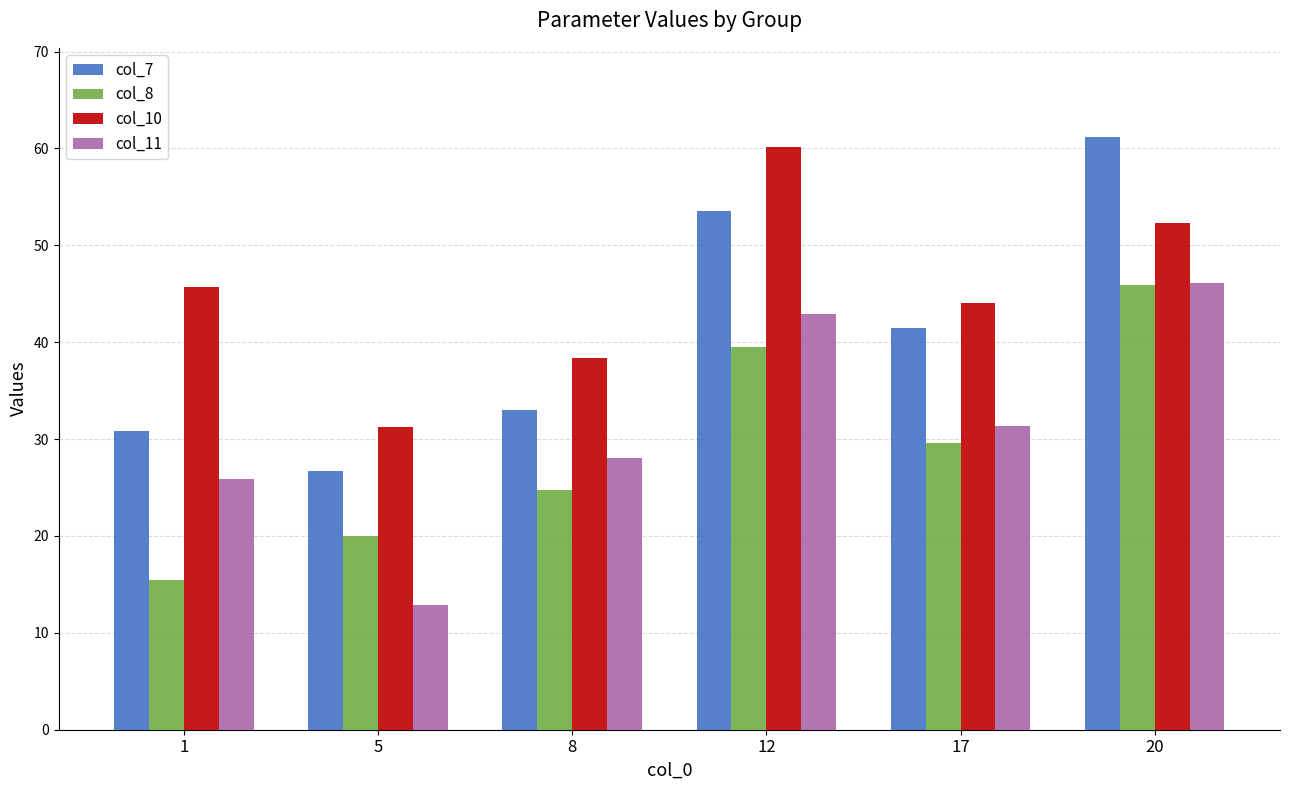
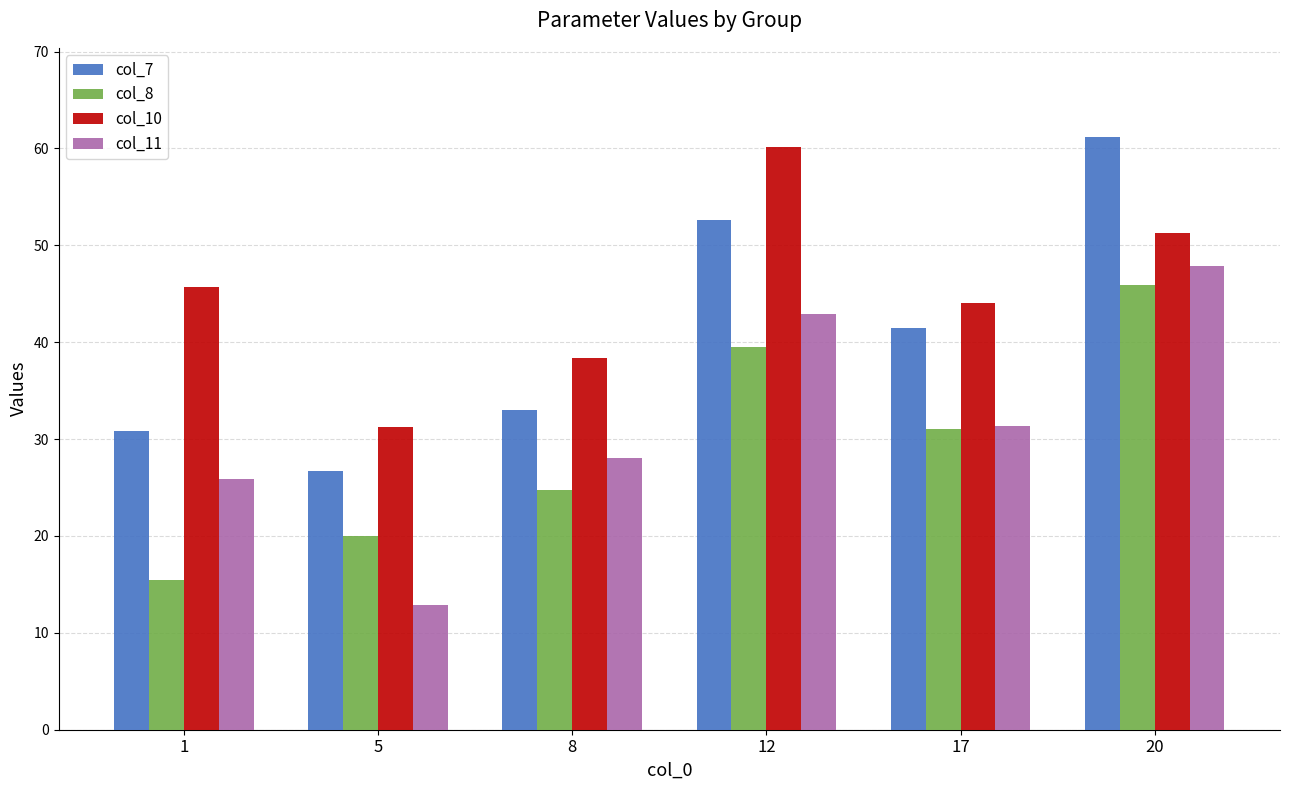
  {
    "col_7": {
      "1": 31,
      "5": 27,
      "8": 33,
-     "12": 54,
+     "12": 53,
      "17": 41,
      "20": 61
    },
    "col_8": {
      "1": 15,
      "5": 20,
      "8": 25,
      "12": 39,
-     "17": 30,
+     "17": 31,
      "20": 46
    },
    "col_10": {
      "1": 46,
      "5": 31,
      "8": 38,
      "12": 60,
      "17": 44,
-     "20": 52
+     "20": 51
    },
    "col_11": {
      "1": 26,
      "5": 13,
      "8": 28,
      "12": 43,
      "17": 31,
-     "20": 46
+     "20": 48
    }
  }
